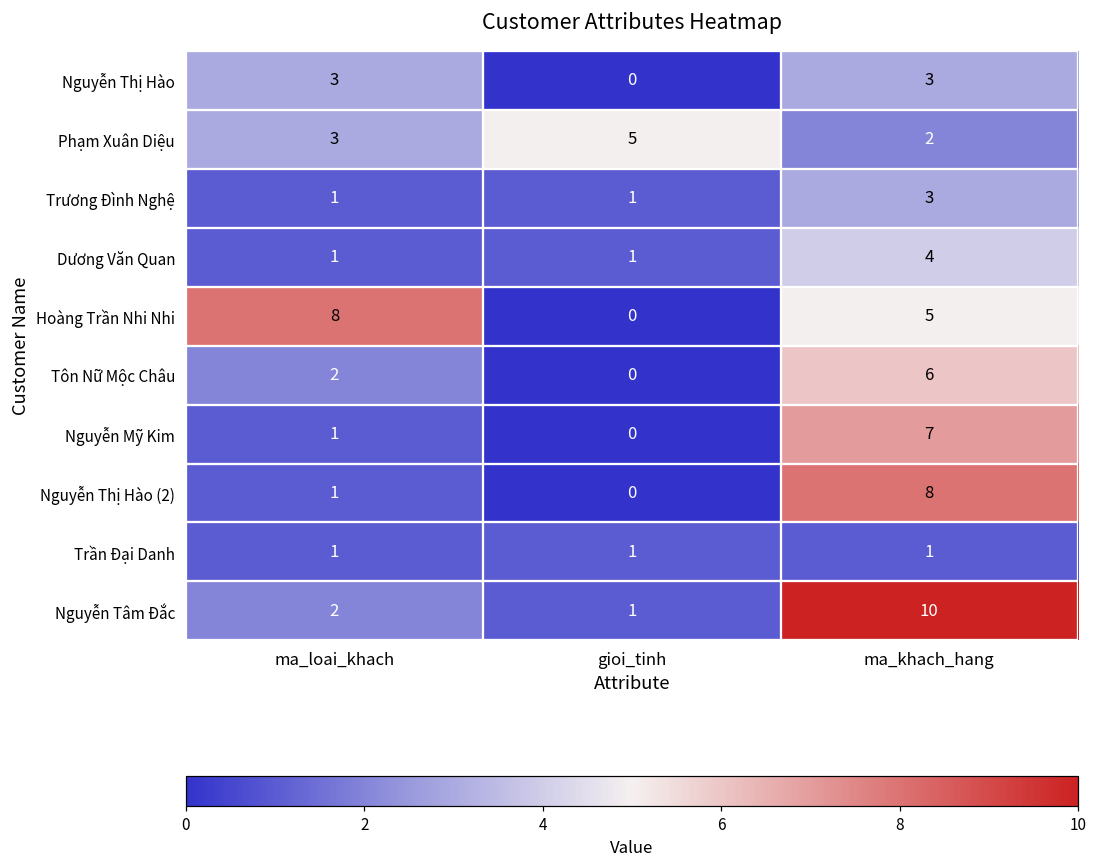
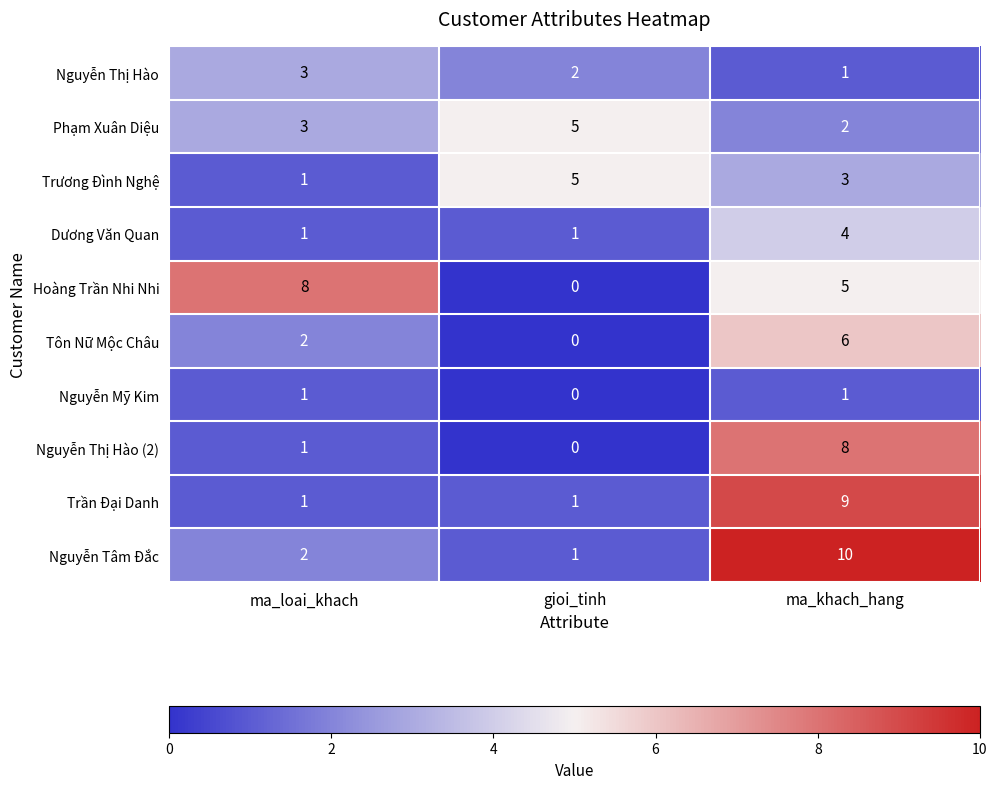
  {
    "Nguyễn Thị Hào": {
      "ma_loai_khach": 3,
-     "gioi_tinh": 0,
-     "ma_khach_hang": 3
+     "gioi_tinh": 2,
+     "ma_khach_hang": 1
    },
    "Phạm Xuân Diệu": {
      "ma_loai_khach": 3,
      "gioi_tinh": 5,
      "ma_khach_hang": 2
    },
    "Trương Đình Nghệ": {
      "ma_loai_khach": 1,
-     "gioi_tinh": 1,
+     "gioi_tinh": 5,
      "ma_khach_hang": 3
    },
    "Dương Văn Quan": {
      "ma_loai_khach": 1,
      "gioi_tinh": 1,
      "ma_khach_hang": 4
    },
    "Hoàng Trần Nhi Nhi": {
      "ma_loai_khach": 8,
      "gioi_tinh": 0,
      "ma_khach_hang": 5
    },
    "Tôn Nữ Mộc Châu": {
      "ma_loai_khach": 2,
      "gioi_tinh": 0,
      "ma_khach_hang": 6
    },
    "Nguyễn Mỹ Kim": {
      "ma_loai_khach": 1,
      "gioi_tinh": 0,
-     "ma_khach_hang": 7
+     "ma_khach_hang": 1
    },
    "Nguyễn Thị Hào (2)": {
      "ma_loai_khach": 1,
      "gioi_tinh": 0,
      "ma_khach_hang": 8
    },
    "Trần Đại Danh": {
      "ma_loai_khach": 1,
      "gioi_tinh": 1,
-     "ma_khach_hang": 1
+     "ma_khach_hang": 9
    },
    "Nguyễn Tâm Đắc": {
      "ma_loai_khach": 2,
      "gioi_tinh": 1,
      "ma_khach_hang": 10
    }
  }
